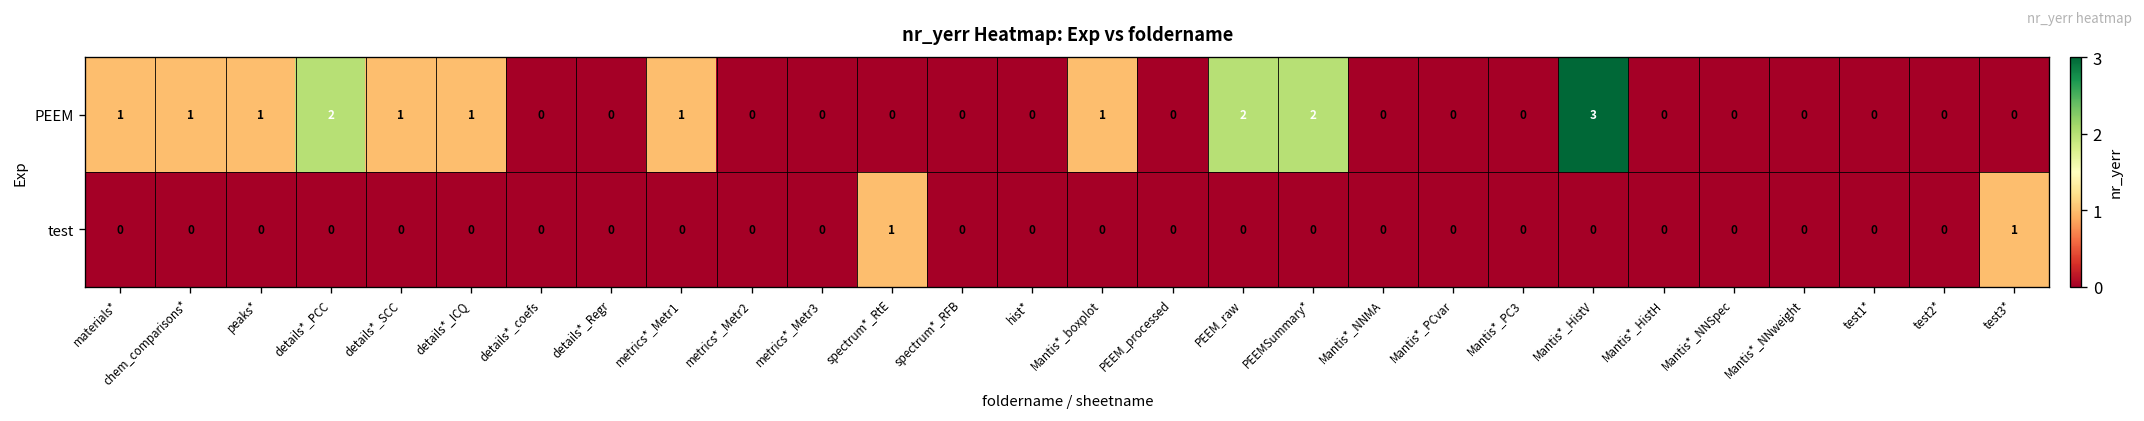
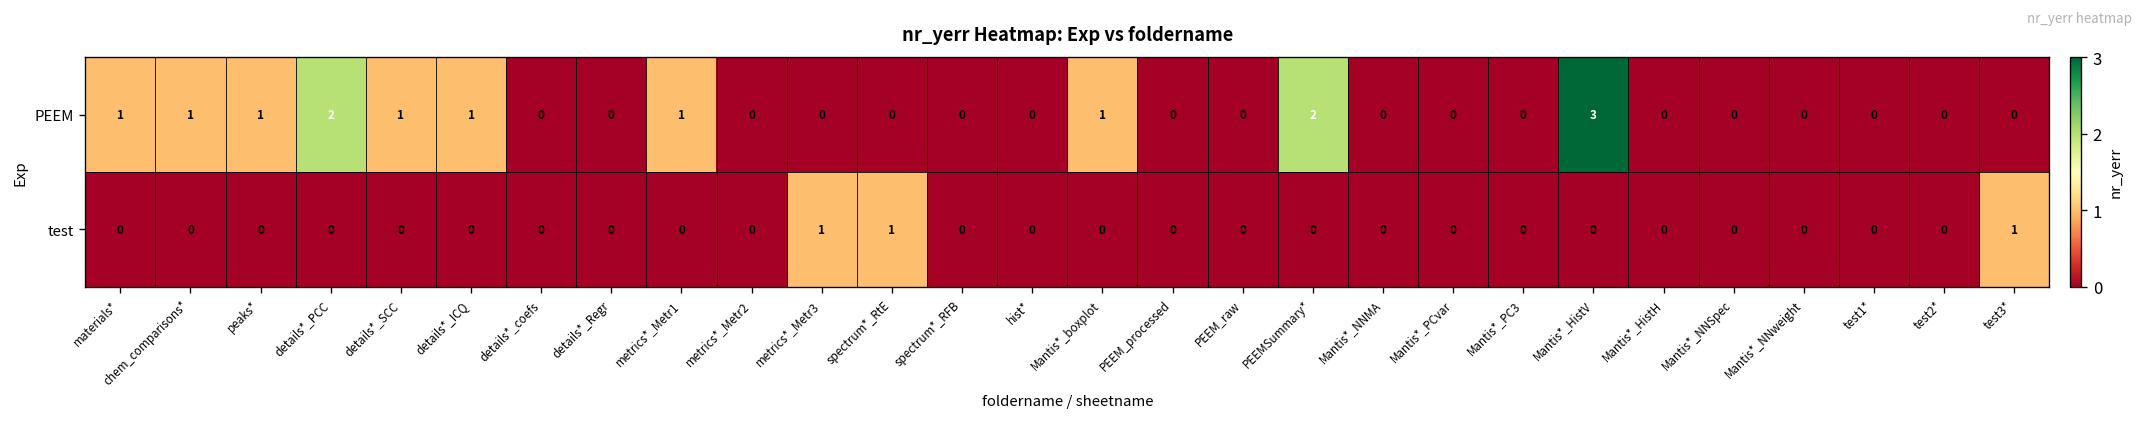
  {
    "PEEM": {
      "materials*": 1,
      "chem_comparisons*": 1,
      "peaks*": 1,
      "details*_PCC": 2,
      "details*_SCC": 1,
      "details*_ICQ": 1,
      "details*_coefs": 0,
      "details*_Regr": 0,
      "metrics*_Metr1": 1,
      "metrics*_Metr2": 0,
      "metrics*_Metr3": 0,
      "spectrum*_RtE": 0,
      "spectrum*_RFB": 0,
      "hist*": 0,
      "Mantis*_boxplot": 1,
      "PEEM_processed": 0,
-     "PEEM_raw": 2,
+     "PEEM_raw": 0,
      "PEEMSummary*": 2,
      "Mantis*_NNMA": 0,
      "Mantis*_PCvar": 0,
      "Mantis*_PC3": 0,
      "Mantis*_HistV": 3,
      "Mantis*_HistH": 0,
      "Mantis*_NNSpec": 0,
      "Mantis*_NNweight": 0,
      "test1*": 0,
      "test2*": 0,
      "test3*": 0
    },
    "test": {
      "materials*": 0,
      "chem_comparisons*": 0,
      "peaks*": 0,
      "details*_PCC": 0,
      "details*_SCC": 0,
      "details*_ICQ": 0,
      "details*_coefs": 0,
      "details*_Regr": 0,
      "metrics*_Metr1": 0,
      "metrics*_Metr2": 0,
-     "metrics*_Metr3": 0,
+     "metrics*_Metr3": 1,
      "spectrum*_RtE": 1,
      "spectrum*_RFB": 0,
      "hist*": 0,
      "Mantis*_boxplot": 0,
      "PEEM_processed": 0,
      "PEEM_raw": 0,
      "PEEMSummary*": 0,
      "Mantis*_NNMA": 0,
      "Mantis*_PCvar": 0,
      "Mantis*_PC3": 0,
      "Mantis*_HistV": 0,
      "Mantis*_HistH": 0,
      "Mantis*_NNSpec": 0,
      "Mantis*_NNweight": 0,
      "test1*": 0,
      "test2*": 0,
      "test3*": 1
    }
  }
